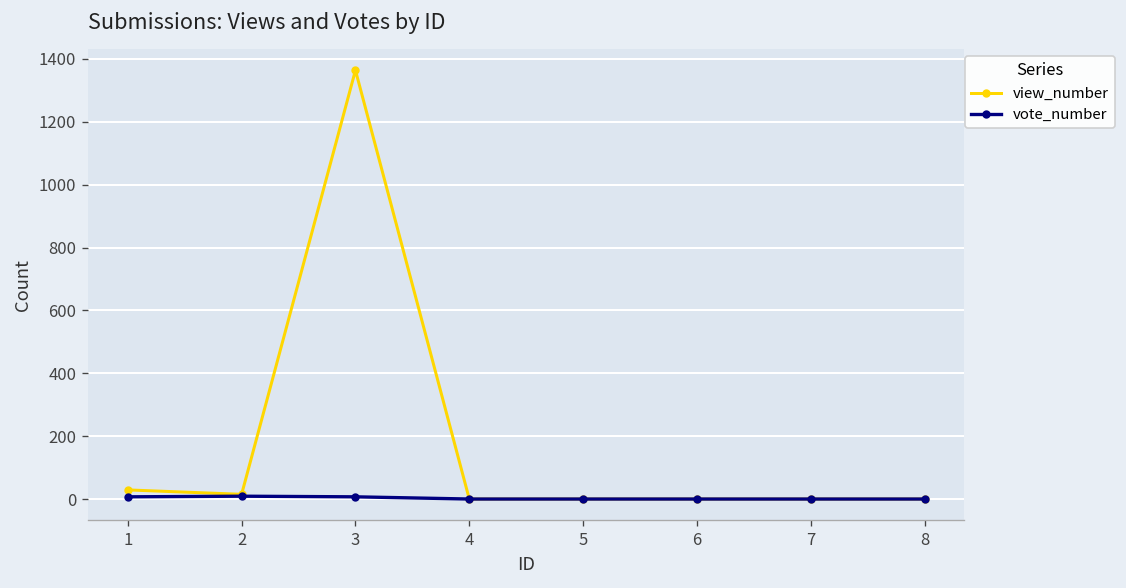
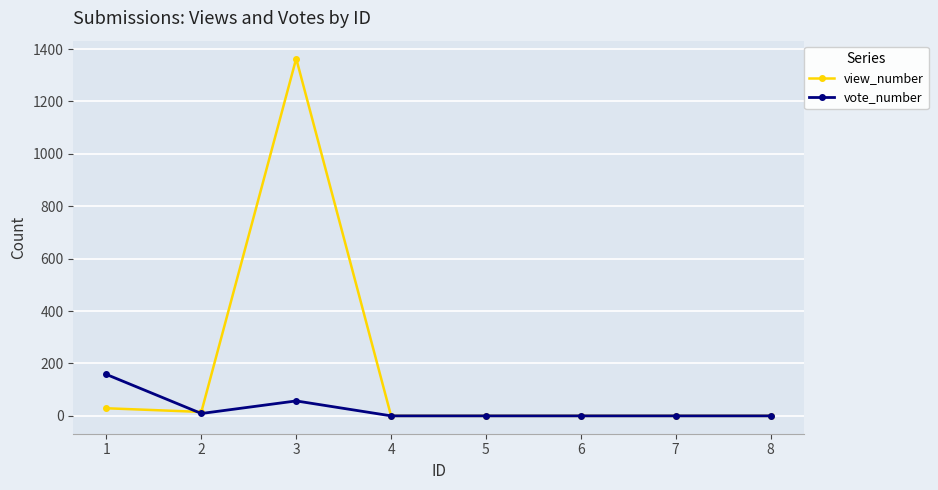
  {
    "view_number": {
      "1": 30,
      "3": 1360
    },
    "vote_number": {
-     "1": 10,
-     "3": 10
+     "1": 160,
+     "3": 60
    }
  }
